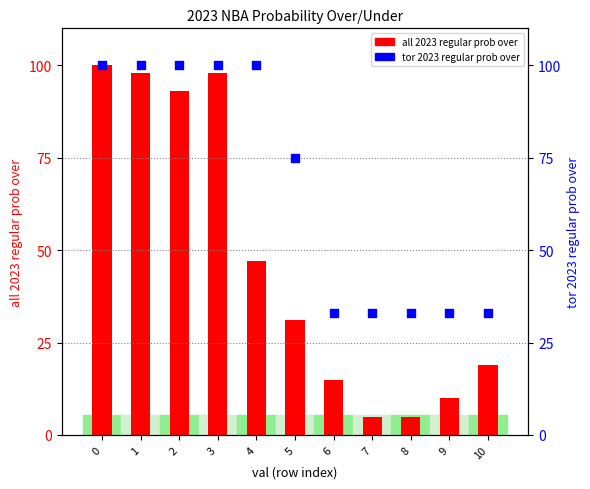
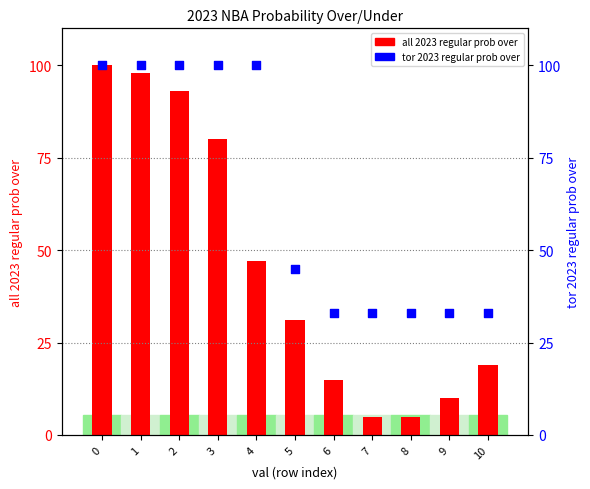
  {
    "all 2023 regular prob over": {
      "0": 100,
      "1": 98,
      "2": 93,
-     "3": 98,
+     "3": 80,
      "4": 47,
      "5": 31,
      "6": 15,
      "7": 5,
      "8": 5,
      "9": 10,
      "10": 19
    },
    "tor 2023 regular prob over": {
-     "5": 75
+     "5": 45
    }
  }
